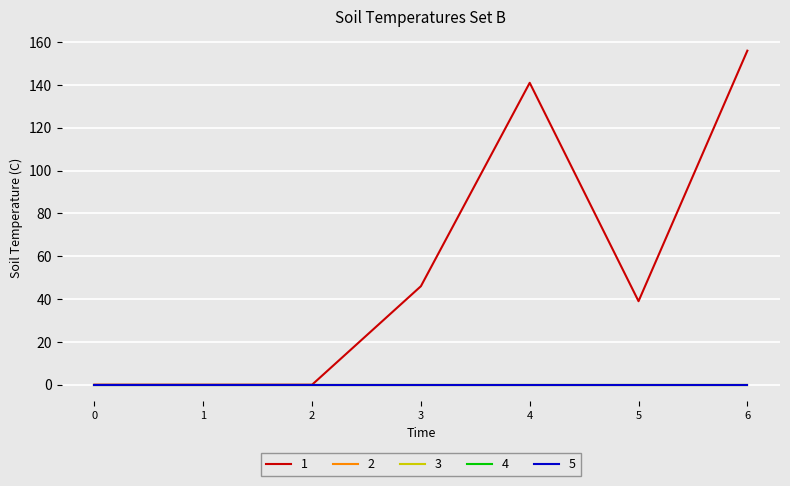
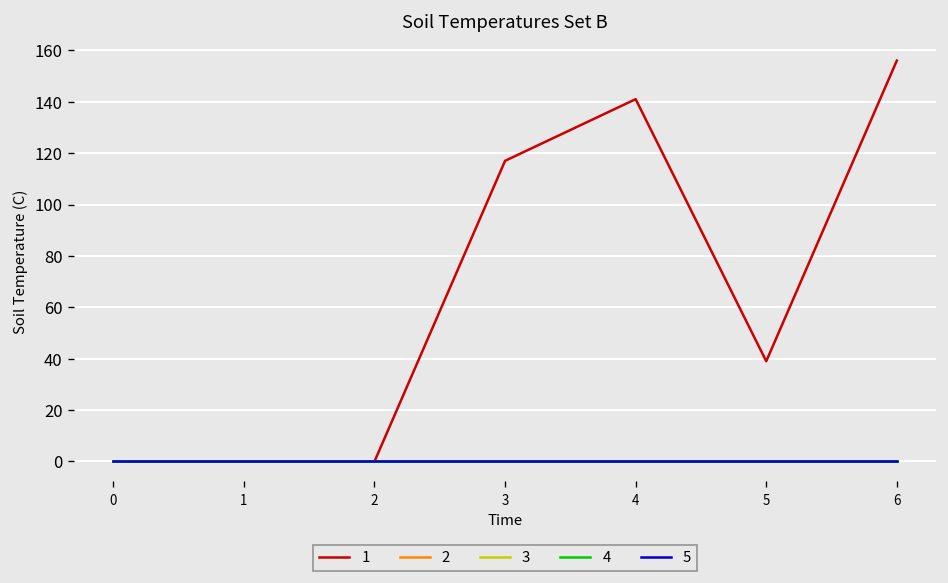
  {
    "1": {
-     "3": 46,
+     "3": 117,
      "4": 141,
      "5": 39,
      "6": 156
    },
    "5": {
      "3": 0,
      "4": 0,
      "5": 0,
      "6": 0
    }
  }
